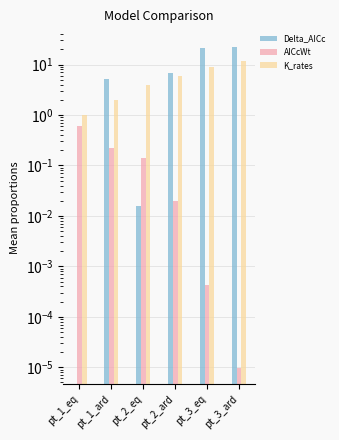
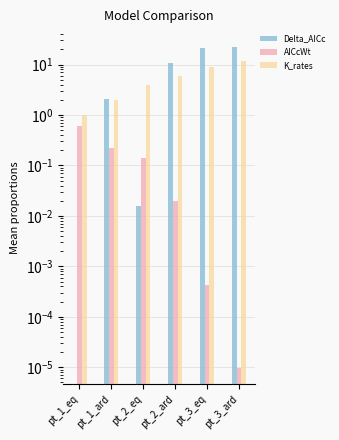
  {
    "Delta_AICc": {
-     "pt_1_ard": 5,
+     "pt_1_ard": 2.0,
      "pt_2_eq": 0.016,
-     "pt_2_ard": 7,
+     "pt_2_ard": 11,
      "pt_3_eq": 21,
      "pt_3_ard": 20
    }
  }
